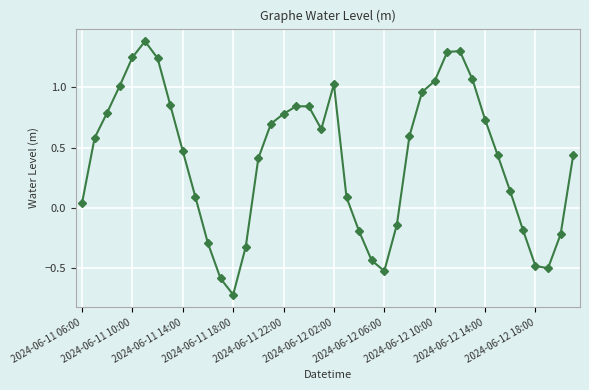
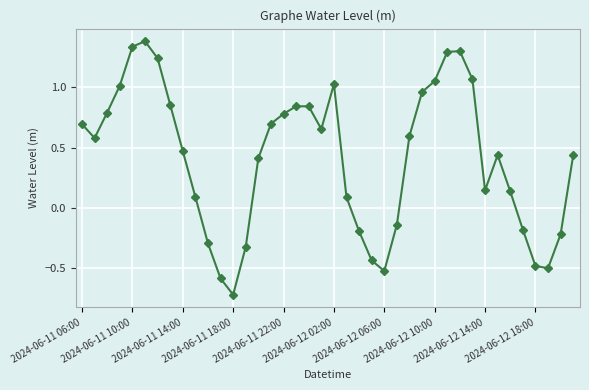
  {
-   "2024-06-11 06:00": 0.04,
-   "2024-06-11 10:00": 1.25,
+   "2024-06-11 06:00": 0.69,
+   "2024-06-11 10:00": 1.34,
    "2024-06-11 14:00": 0.47,
    "2024-06-11 18:00": -0.72,
    "2024-06-11 22:00": 0.78,
    "2024-06-12 02:00": 1.03,
    "2024-06-12 06:00": -0.52,
    "2024-06-12 10:00": 1.05,
-   "2024-06-12 14:00": 0.73,
+   "2024-06-12 14:00": 0.15,
    "2024-06-12 18:00": -0.48
  }
